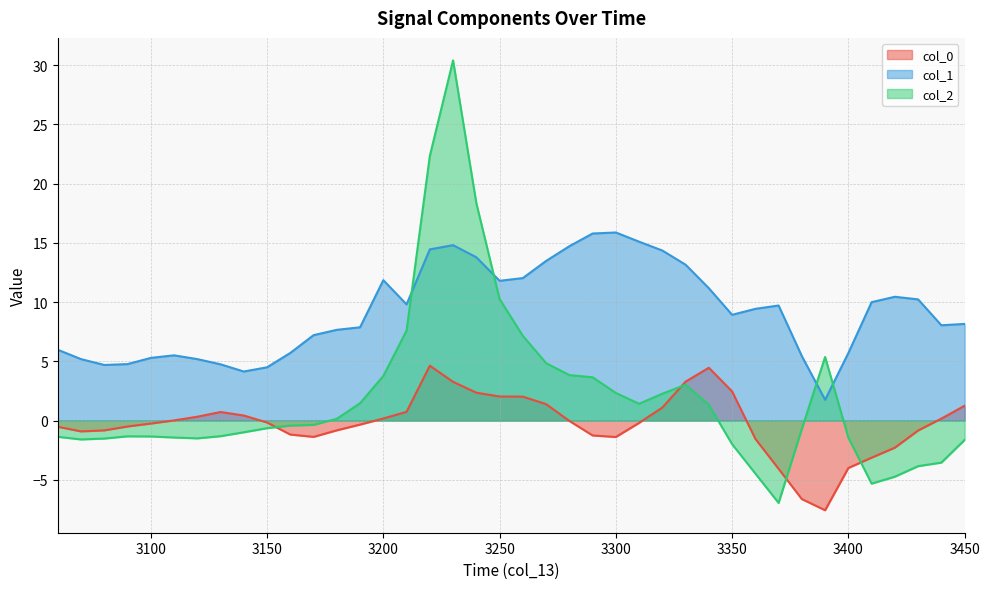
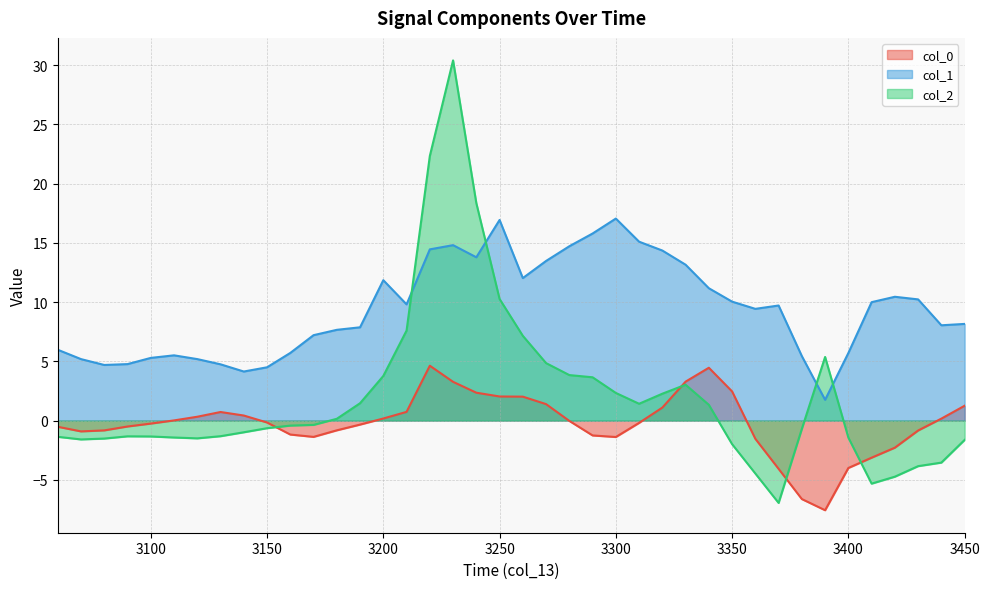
  {
    "col_1": {
      "3100": 5.3,
      "3150": 4.5,
      "3200": 11.8,
-     "3250": 11.8,
-     "3300": 15.9,
-     "3350": 8.9,
+     "3250": 16.9,
+     "3300": 17.1,
+     "3350": 10.0,
      "3400": 5.7,
      "3450": 8.2
    }
  }
